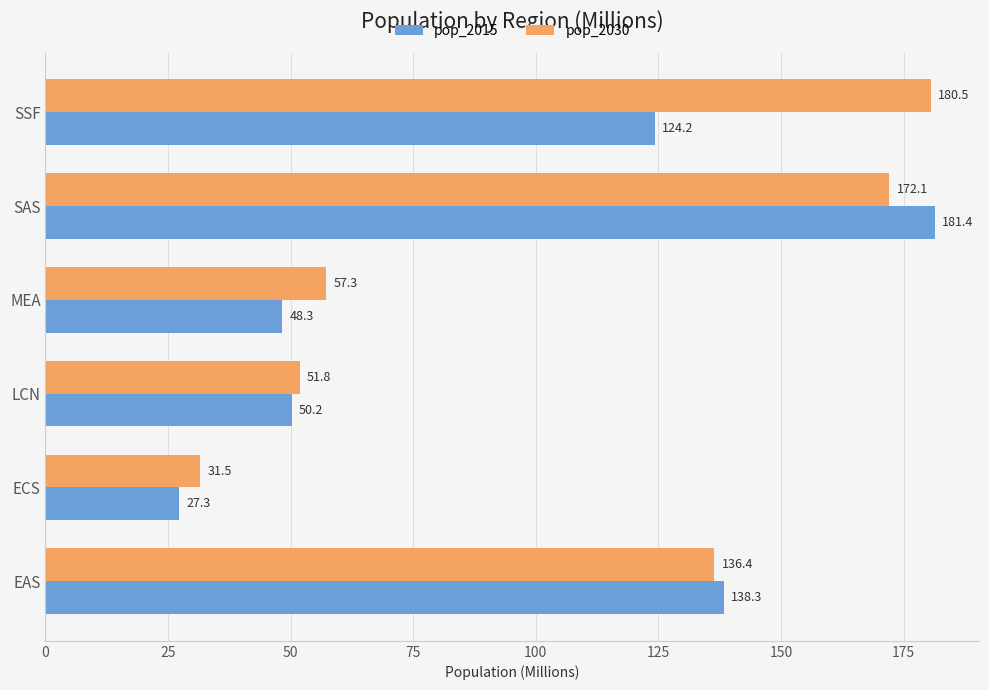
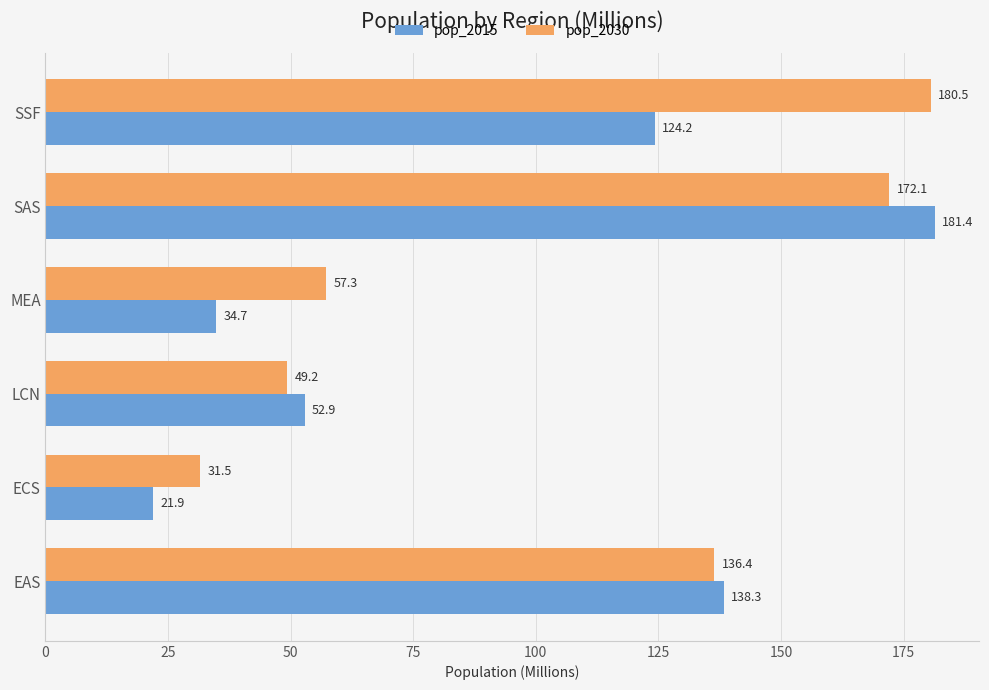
  {
    "pop_2015": {
      "SSF": 124.2,
      "SAS": 181.4,
-     "MEA": 48.3,
-     "LCN": 50.2,
-     "ECS": 27.3,
+     "MEA": 34.7,
+     "LCN": 52.9,
+     "ECS": 21.9,
      "EAS": 138.3
    },
    "pop_2030": {
      "SSF": 180.5,
      "SAS": 172.1,
      "MEA": 57.3,
-     "LCN": 51.8,
+     "LCN": 49.2,
      "ECS": 31.5,
      "EAS": 136.4
    }
  }
